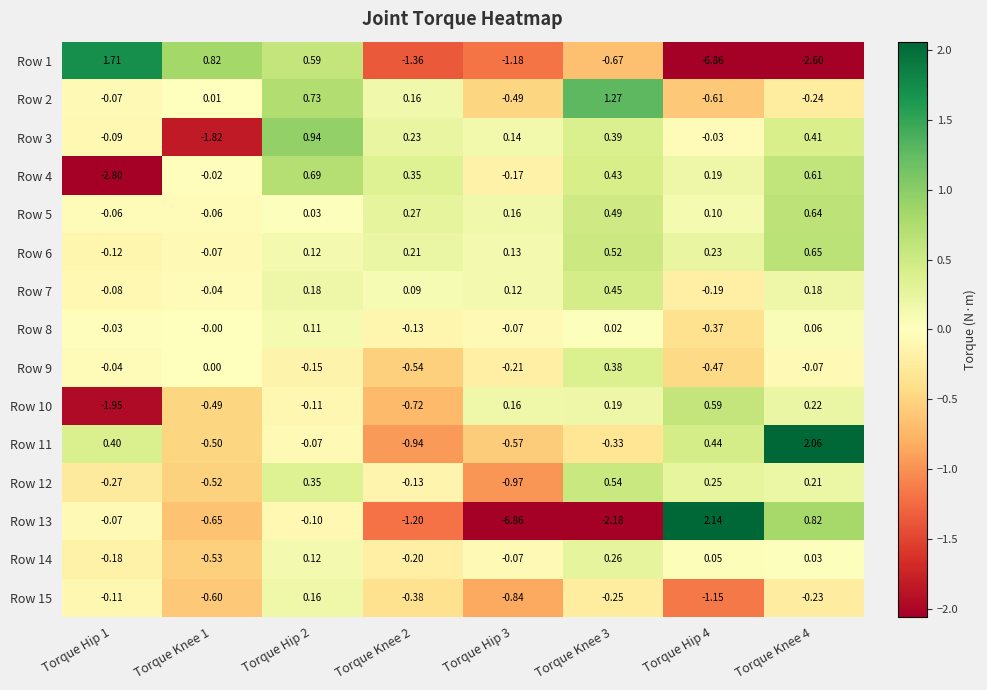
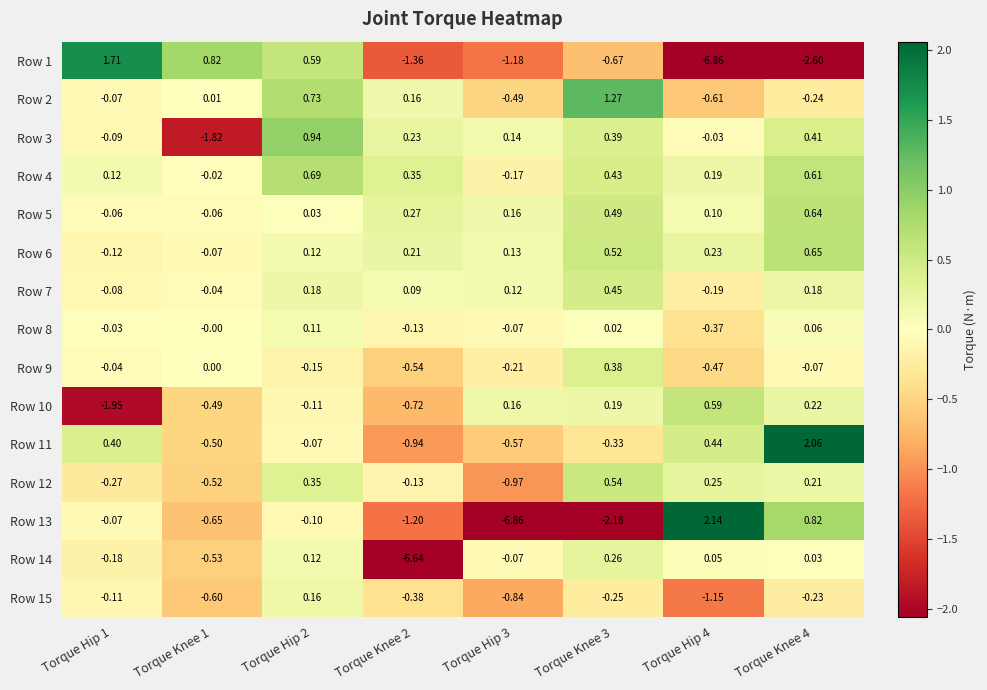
  {
    "Row 1": {
      "Torque Hip 1": 1.71,
      "Torque Knee 1": 0.82,
      "Torque Hip 2": 0.59,
      "Torque Knee 2": -1.36,
      "Torque Hip 3": -1.18,
      "Torque Knee 3": -0.67,
      "Torque Hip 4": -6.86,
      "Torque Knee 4": -2.60
    },
    "Row 2": {
      "Torque Hip 1": -0.07,
      "Torque Knee 1": 0.01,
      "Torque Hip 2": 0.73,
      "Torque Knee 2": 0.16,
      "Torque Hip 3": -0.49,
      "Torque Knee 3": 1.27,
      "Torque Hip 4": -0.61,
      "Torque Knee 4": -0.24
    },
    "Row 3": {
      "Torque Hip 1": -0.09,
      "Torque Knee 1": -1.82,
      "Torque Hip 2": 0.94,
      "Torque Knee 2": 0.23,
      "Torque Hip 3": 0.14,
      "Torque Knee 3": 0.39,
      "Torque Hip 4": -0.03,
      "Torque Knee 4": 0.41
    },
    "Row 4": {
-     "Torque Hip 1": -2.80,
+     "Torque Hip 1": 0.12,
      "Torque Knee 1": -0.02,
      "Torque Hip 2": 0.69,
      "Torque Knee 2": 0.35,
      "Torque Hip 3": -0.17,
      "Torque Knee 3": 0.43,
      "Torque Hip 4": 0.19,
      "Torque Knee 4": 0.61
    },
    "Row 5": {
      "Torque Hip 1": -0.06,
      "Torque Knee 1": -0.06,
      "Torque Hip 2": 0.03,
      "Torque Knee 2": 0.27,
      "Torque Hip 3": 0.16,
      "Torque Knee 3": 0.49,
      "Torque Hip 4": 0.10,
      "Torque Knee 4": 0.64
    },
    "Row 6": {
      "Torque Hip 1": -0.12,
      "Torque Knee 1": -0.07,
      "Torque Hip 2": 0.12,
      "Torque Knee 2": 0.21,
      "Torque Hip 3": 0.13,
      "Torque Knee 3": 0.52,
      "Torque Hip 4": 0.23,
      "Torque Knee 4": 0.65
    },
    "Row 7": {
      "Torque Hip 1": -0.08,
      "Torque Knee 1": -0.04,
      "Torque Hip 2": 0.18,
      "Torque Knee 2": 0.09,
      "Torque Hip 3": 0.12,
      "Torque Knee 3": 0.45,
      "Torque Hip 4": -0.19,
      "Torque Knee 4": 0.18
    },
    "Row 8": {
      "Torque Hip 1": -0.03,
      "Torque Knee 1": -0.00,
      "Torque Hip 2": 0.11,
      "Torque Knee 2": -0.13,
      "Torque Hip 3": -0.07,
      "Torque Knee 3": 0.02,
      "Torque Hip 4": -0.37,
      "Torque Knee 4": 0.06
    },
    "Row 9": {
      "Torque Hip 1": -0.04,
      "Torque Knee 1": 0.00,
      "Torque Hip 2": -0.15,
      "Torque Knee 2": -0.54,
      "Torque Hip 3": -0.21,
      "Torque Knee 3": 0.38,
      "Torque Hip 4": -0.47,
      "Torque Knee 4": -0.07
    },
    "Row 10": {
      "Torque Hip 1": -1.95,
      "Torque Knee 1": -0.49,
      "Torque Hip 2": -0.11,
      "Torque Knee 2": -0.72,
      "Torque Hip 3": 0.16,
      "Torque Knee 3": 0.19,
      "Torque Hip 4": 0.59,
      "Torque Knee 4": 0.22
    },
    "Row 11": {
      "Torque Hip 1": 0.40,
      "Torque Knee 1": -0.50,
      "Torque Hip 2": -0.07,
      "Torque Knee 2": -0.94,
      "Torque Hip 3": -0.57,
      "Torque Knee 3": -0.33,
      "Torque Hip 4": 0.44,
      "Torque Knee 4": 2.06
    },
    "Row 12": {
      "Torque Hip 1": -0.27,
      "Torque Knee 1": -0.52,
      "Torque Hip 2": 0.35,
      "Torque Knee 2": -0.13,
      "Torque Hip 3": -0.97,
      "Torque Knee 3": 0.54,
      "Torque Hip 4": 0.25,
      "Torque Knee 4": 0.21
    },
    "Row 13": {
      "Torque Hip 1": -0.07,
      "Torque Knee 1": -0.65,
      "Torque Hip 2": -0.10,
      "Torque Knee 2": -1.20,
      "Torque Hip 3": -6.86,
      "Torque Knee 3": -2.18,
      "Torque Hip 4": 2.14,
      "Torque Knee 4": 0.82
    },
    "Row 14": {
      "Torque Hip 1": -0.18,
      "Torque Knee 1": -0.53,
      "Torque Hip 2": 0.12,
-     "Torque Knee 2": -0.20,
+     "Torque Knee 2": -6.64,
      "Torque Hip 3": -0.07,
      "Torque Knee 3": 0.26,
      "Torque Hip 4": 0.05,
      "Torque Knee 4": 0.03
    },
    "Row 15": {
      "Torque Hip 1": -0.11,
      "Torque Knee 1": -0.60,
      "Torque Hip 2": 0.16,
      "Torque Knee 2": -0.38,
      "Torque Hip 3": -0.84,
      "Torque Knee 3": -0.25,
      "Torque Hip 4": -1.15,
      "Torque Knee 4": -0.23
    }
  }
